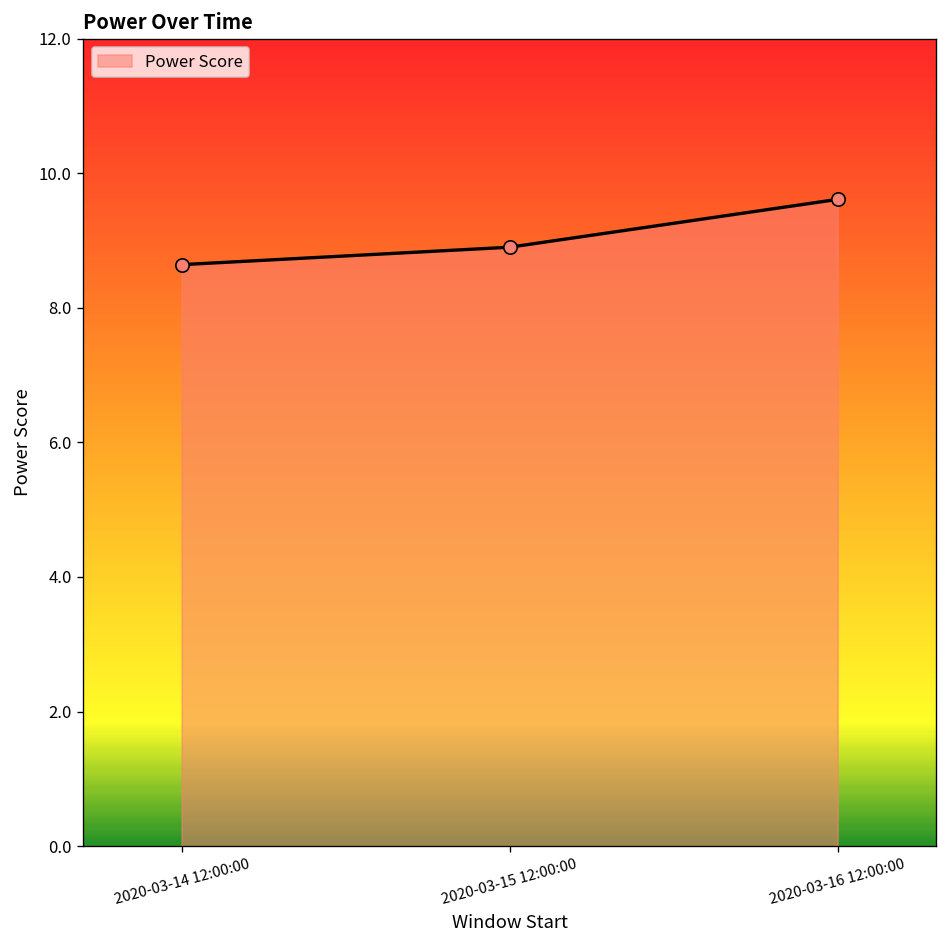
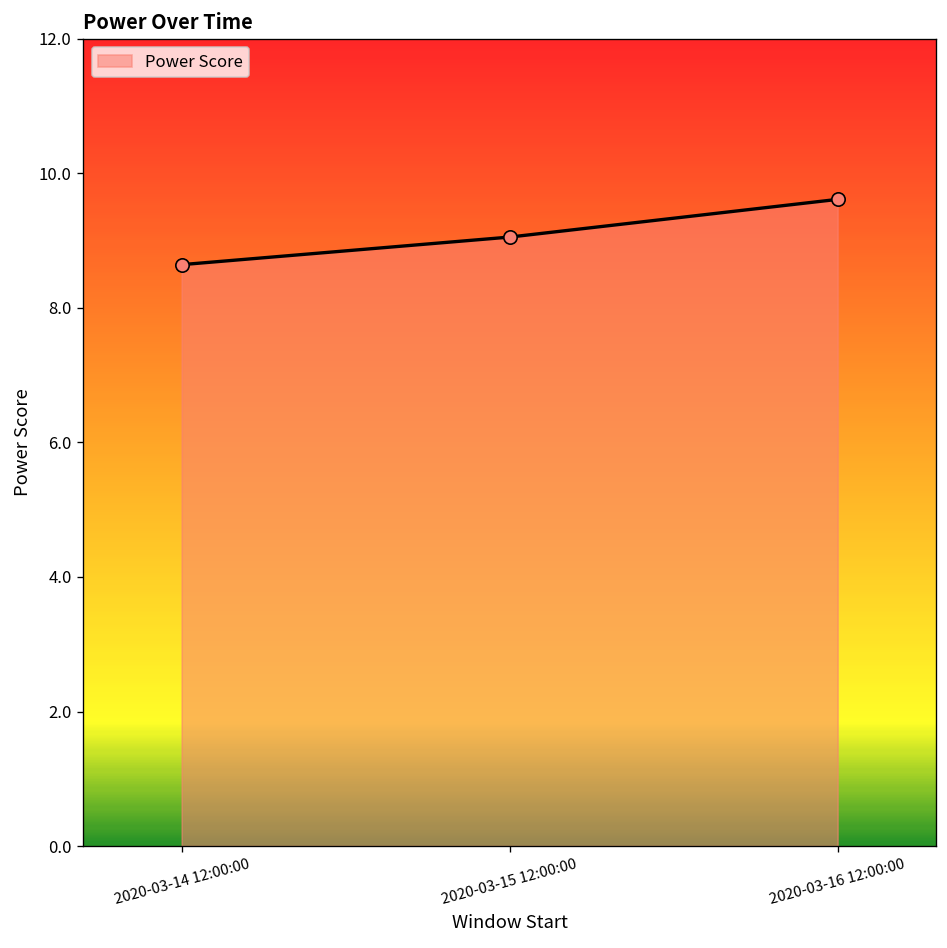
  {
    "2020-03-14 12:00:00": 8.6,
-   "2020-03-15 12:00:00": 8.9,
+   "2020-03-15 12:00:00": 9.1,
    "2020-03-16 12:00:00": 9.6
  }
